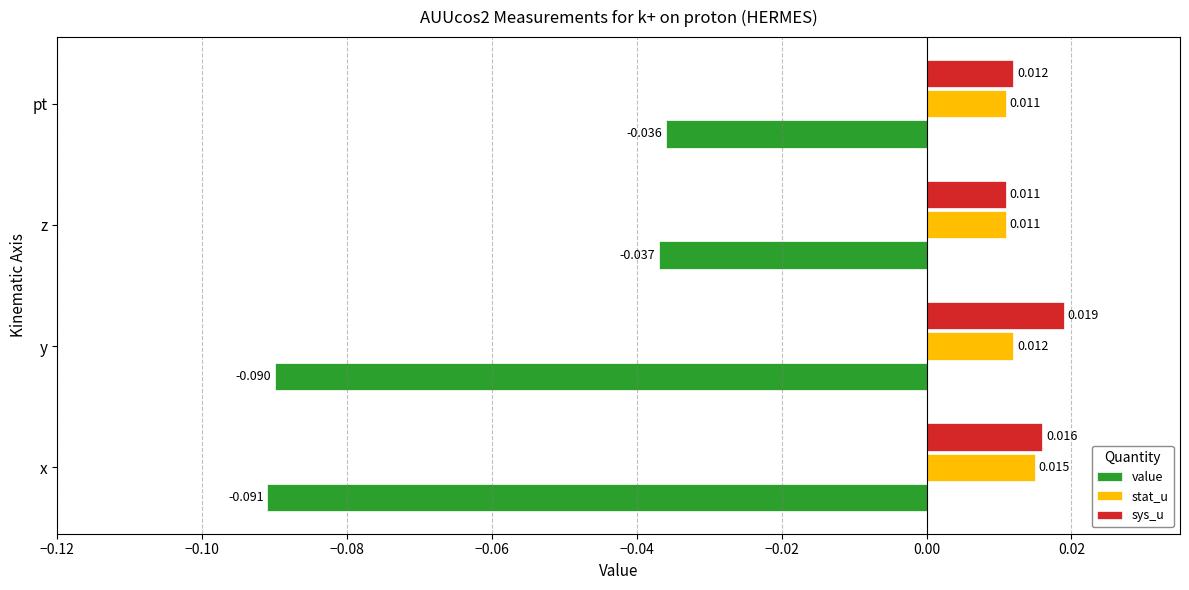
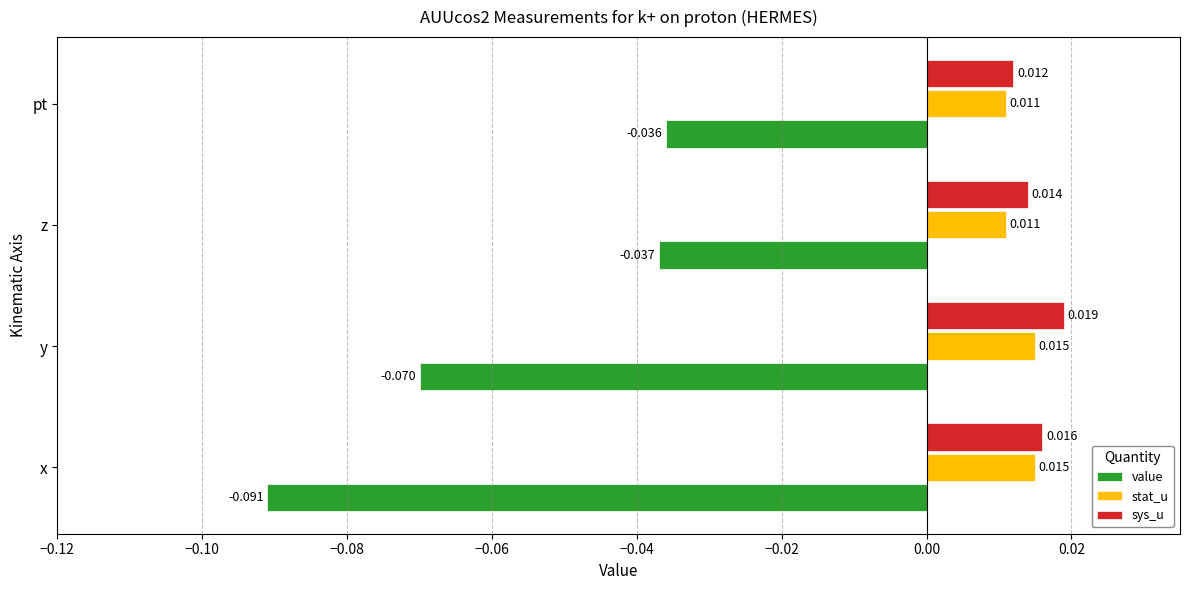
  {
    "value": {
      "pt": -0.036,
      "z": -0.037,
-     "y": -0.090,
+     "y": -0.070,
      "x": -0.091
    },
    "stat_u": {
      "pt": 0.011,
      "z": 0.011,
-     "y": 0.012,
+     "y": 0.015,
      "x": 0.015
    },
    "sys_u": {
      "pt": 0.012,
-     "z": 0.011,
+     "z": 0.014,
      "y": 0.019,
      "x": 0.016
    }
  }
